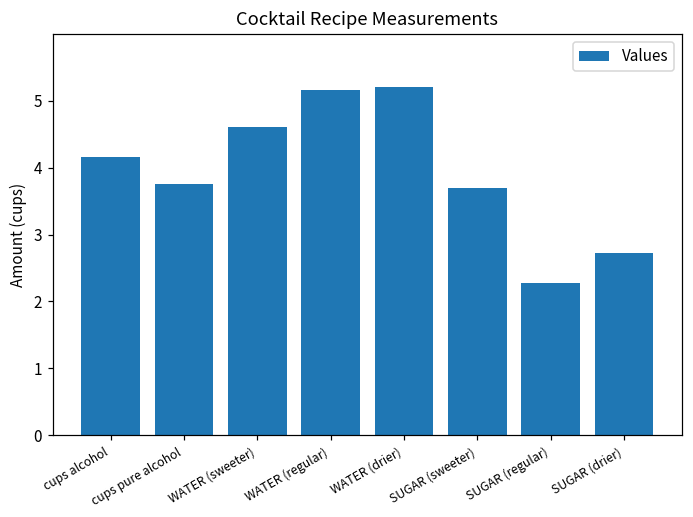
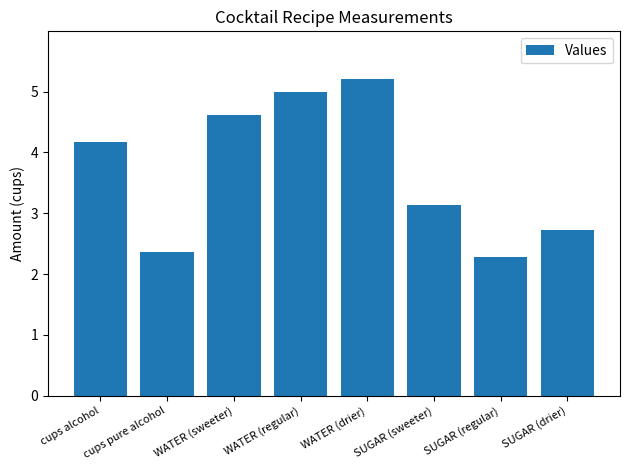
  {
    "cups alcohol": 4.2,
-   "cups pure alcohol": 3.8,
+   "cups pure alcohol": 2.4,
    "WATER (sweeter)": 4.6,
-   "WATER (regular)": 5.2,
+   "WATER (regular)": 5.0,
    "WATER (drier)": 5.2,
-   "SUGAR (sweeter)": 3.7,
+   "SUGAR (sweeter)": 3.1,
    "SUGAR (regular)": 2.3,
    "SUGAR (drier)": 2.7
  }
